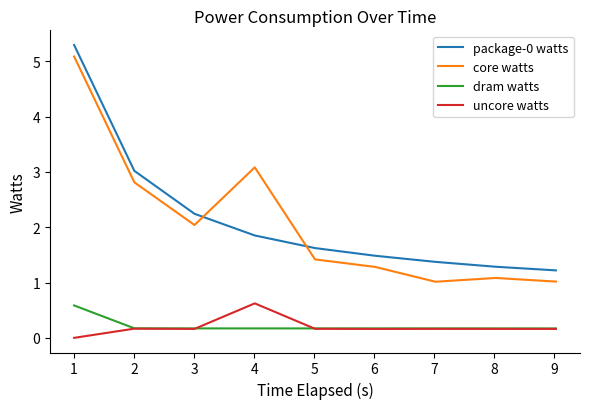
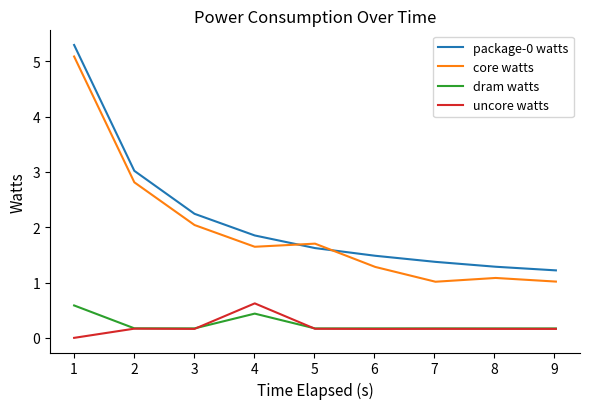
  {
    "package-0 watts": {
      "1": 5.3,
      "2": 3.0,
      "3": 2.2,
      "4": 1.9,
      "5": 1.6,
      "6": 1.5,
      "7": 1.4
    },
    "core watts": {
      "1": 5.1,
      "2": 2.8,
      "3": 2.0,
-     "4": 3.1,
-     "5": 1.4,
+     "4": 1.6,
+     "5": 1.7,
      "6": 1.3,
      "7": 1.0
    },
    "dram watts": {
      "1": 0.6,
-     "4": 0.2
+     "4": 0.4
    },
    "uncore watts": {
      "1": 0.0,
      "4": 0.6
    }
  }
